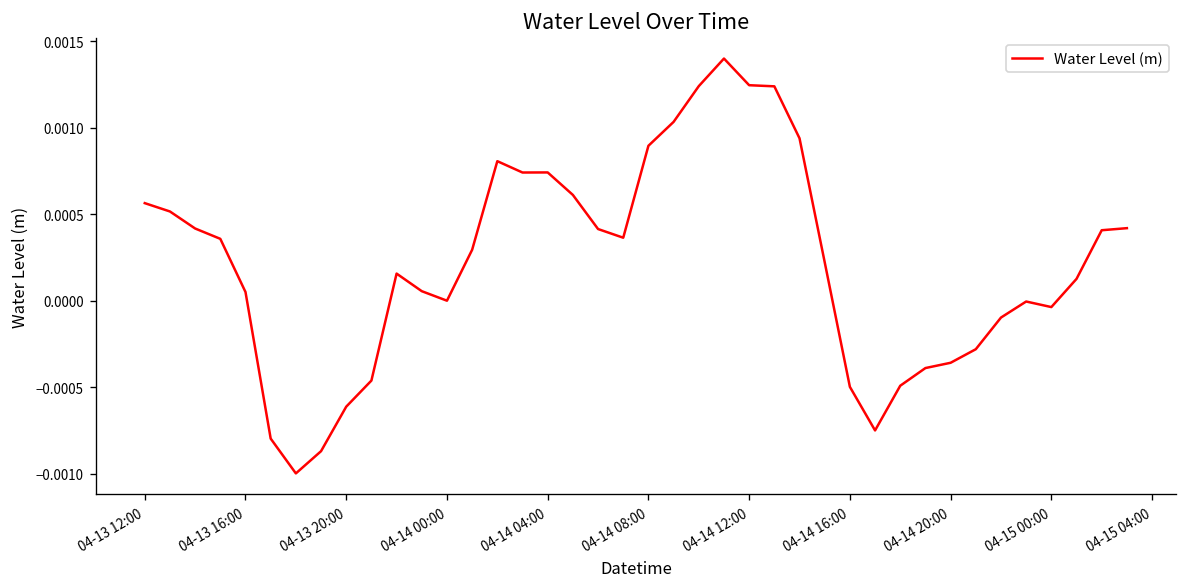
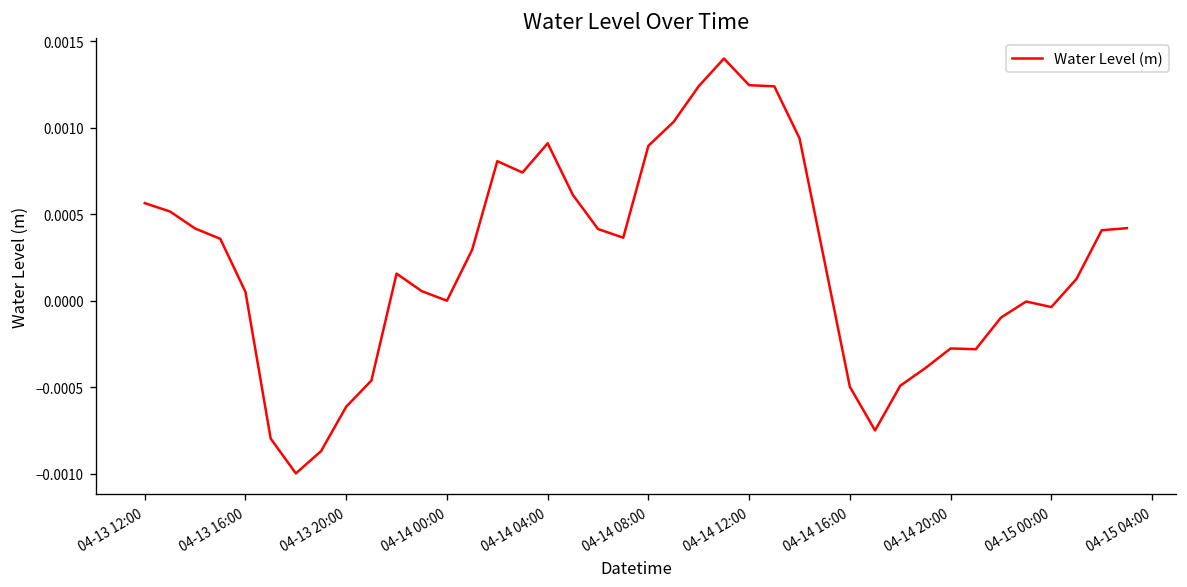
  {
    "04-13 12:00": 0.00056,
    "04-13 16:00": 0.00005,
    "04-13 20:00": -0.00061,
    "04-14 00:00": 0.00000,
-   "04-14 04:00": 0.00074,
+   "04-14 04:00": 0.00091,
    "04-14 08:00": 0.00090,
    "04-14 12:00": 0.00125,
    "04-14 16:00": -0.00050,
-   "04-14 20:00": -0.00036,
+   "04-14 20:00": -0.00028,
    "04-15 00:00": -0.00004
  }
